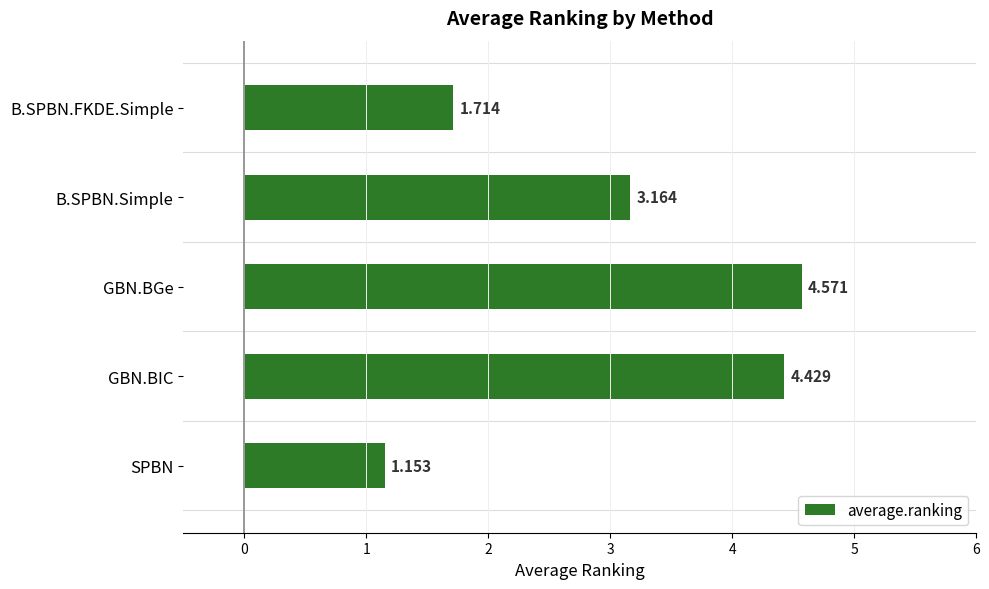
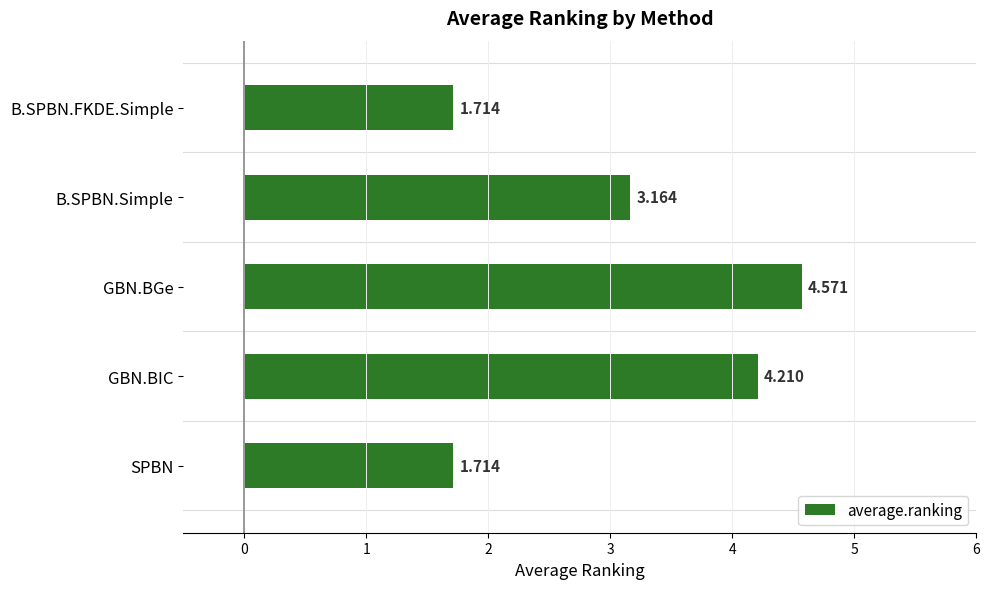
  {
    "B.SPBN.FKDE.Simple": 1.714,
    "B.SPBN.Simple": 3.164,
    "GBN.BGe": 4.571,
-   "GBN.BIC": 4.429,
-   "SPBN": 1.153
+   "GBN.BIC": 4.210,
+   "SPBN": 1.714
  }
